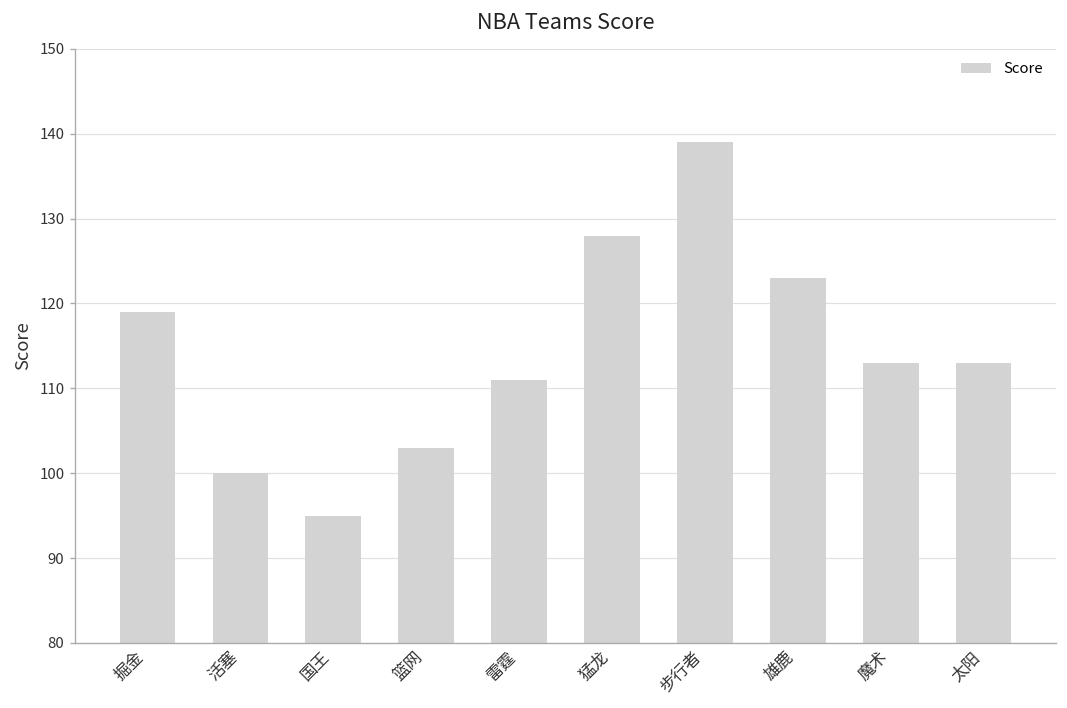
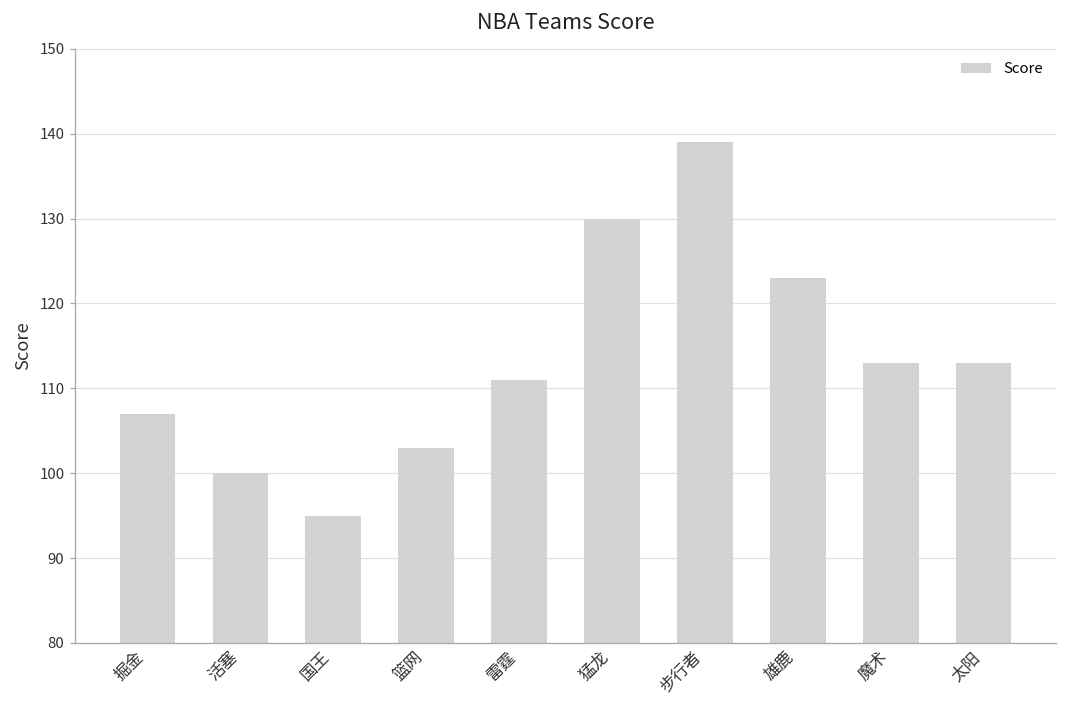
  {
-   "掘金": 119,
+   "掘金": 107,
    "活塞": 100,
    "国王": 95,
    "篮网": 103,
    "雷霆": 111,
-   "猛龙": 128,
+   "猛龙": 130,
    "步行者": 139,
    "雄鹿": 123,
    "魔术": 113,
    "太阳": 113
  }
